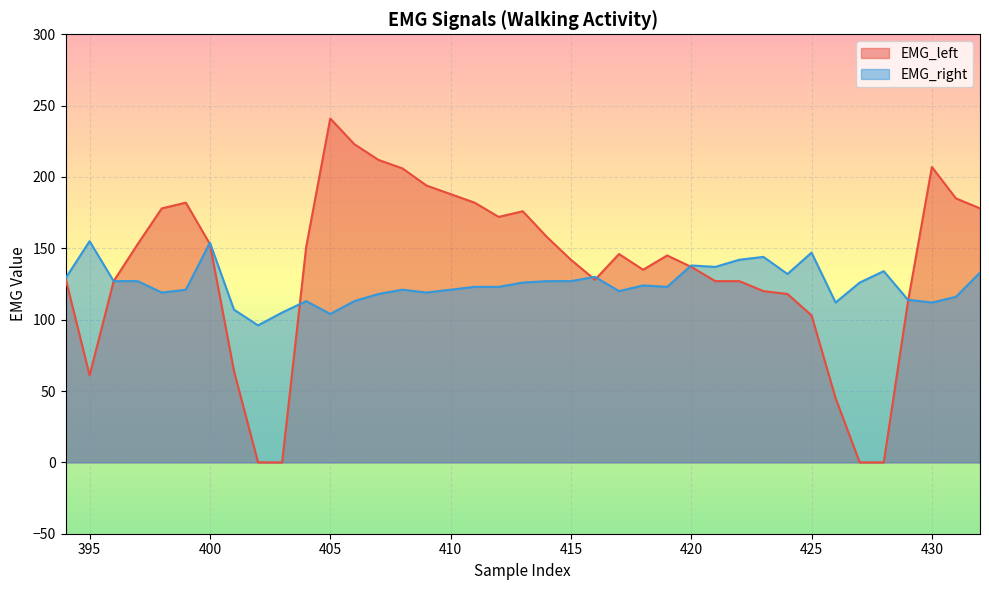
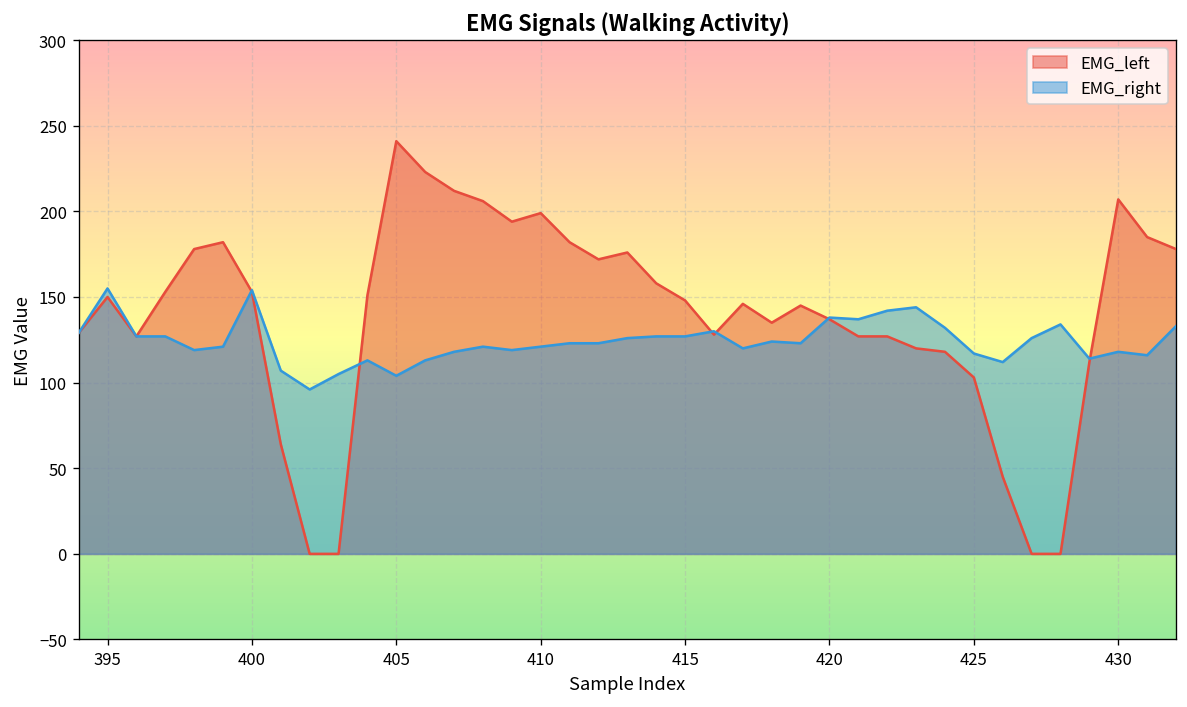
  {
    "EMG_left": {
-     "395": 61,
+     "395": 150,
      "405": 241,
-     "410": 188,
-     "415": 142,
+     "410": 199,
+     "415": 148,
      "425": 103,
      "430": 207
    },
    "EMG_right": {
      "395": 155,
      "405": 104,
      "410": 121,
      "415": 127,
-     "425": 147,
-     "430": 112
+     "425": 117,
+     "430": 118
    }
  }
